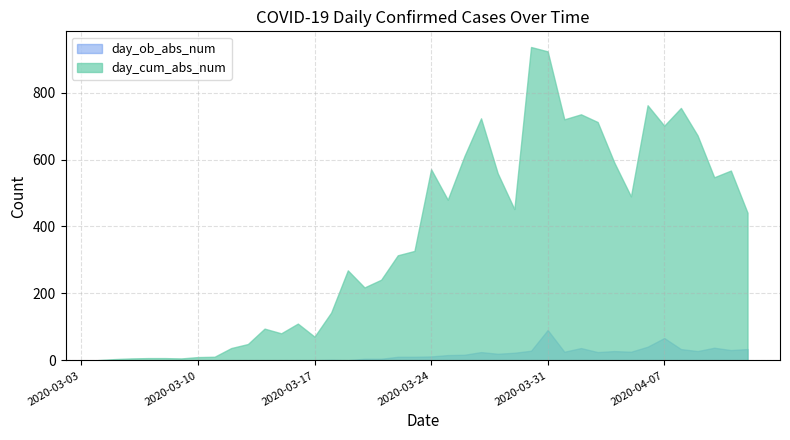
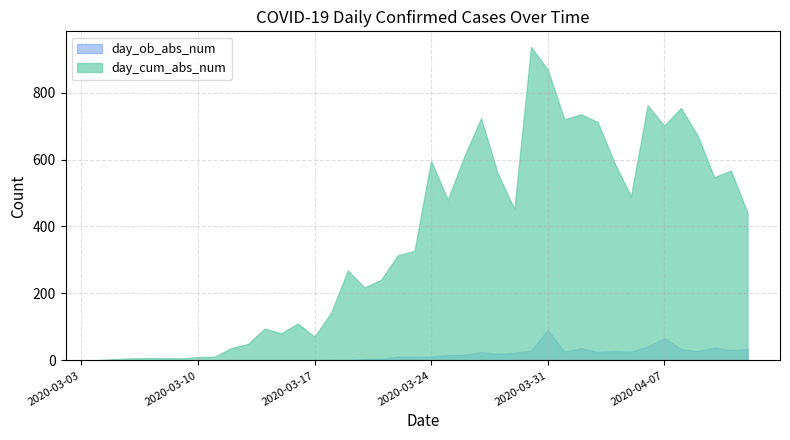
  {
    "day_ob_abs_num": {
      "2020-03-10": 0,
      "2020-03-24": 10,
      "2020-03-31": 90,
      "2020-04-07": 70
    },
    "day_cum_abs_num": {
      "2020-03-10": 10,
      "2020-03-17": 70,
-     "2020-03-24": 570,
-     "2020-03-31": 920,
+     "2020-03-24": 600,
+     "2020-03-31": 870,
      "2020-04-07": 700
    }
  }
